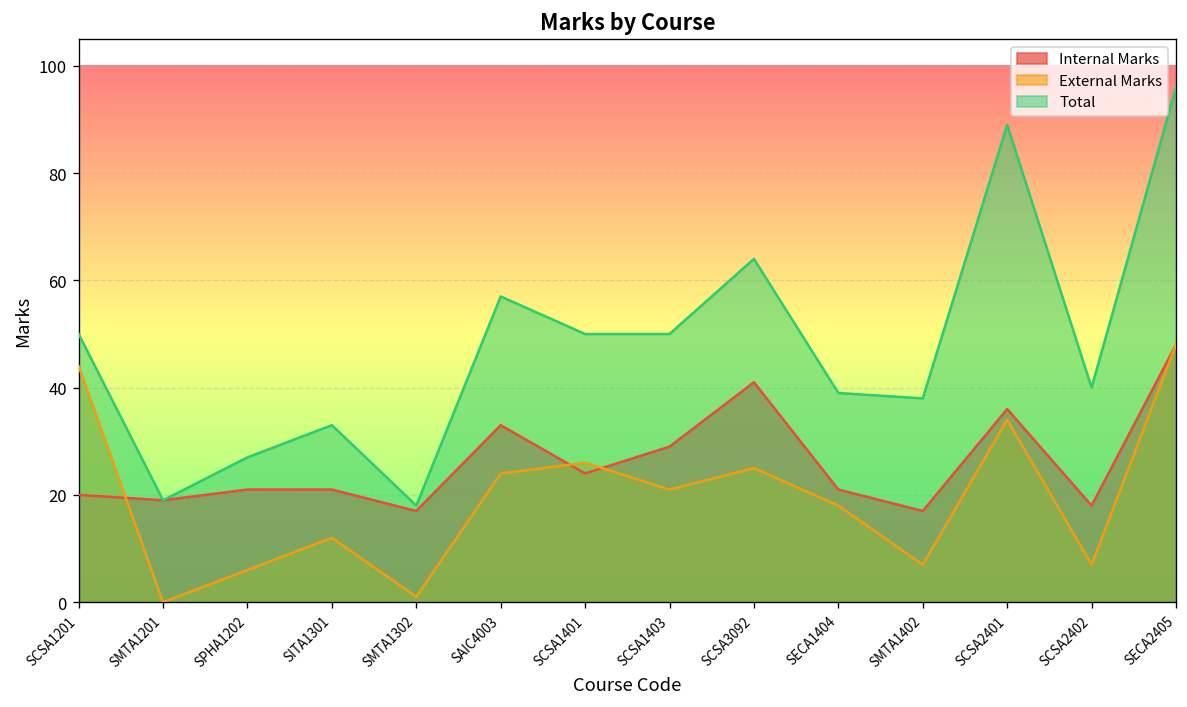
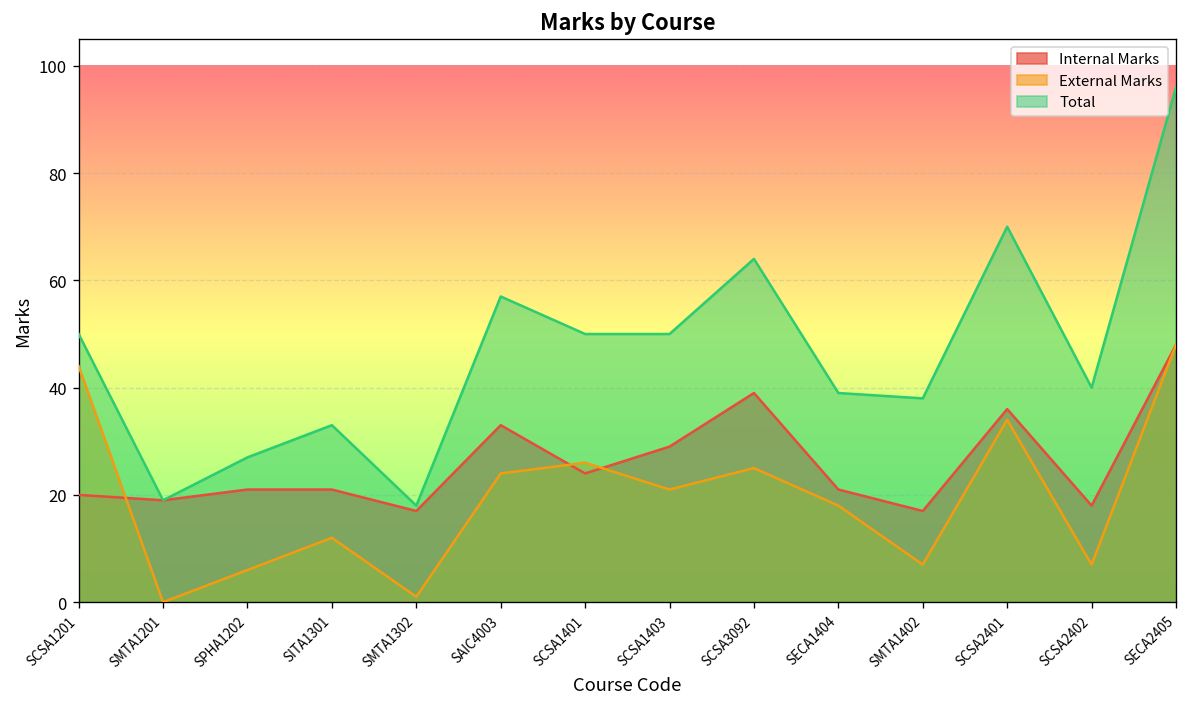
  {
    "Internal Marks": {
      "SCSA1201": 20,
      "SPHA1202": 21,
      "SITA1301": 21,
      "SMTA1302": 17,
      "SAIC4003": 33,
      "SCSA1401": 24,
      "SCSA1403": 29,
-     "SCSA3092": 41,
+     "SCSA3092": 39,
      "SECA1404": 21,
      "SMTA1402": 17,
      "SCSA2401": 36,
      "SCSA2402": 18
    },
    "External Marks": {
      "SCSA1201": 44,
      "SMTA1201": 0,
      "SPHA1202": 6,
      "SITA1301": 12,
      "SMTA1302": 1,
      "SAIC4003": 24,
      "SCSA1401": 26,
      "SCSA1403": 21,
      "SCSA3092": 25,
      "SECA1404": 18,
      "SMTA1402": 7,
      "SCSA2401": 34,
      "SCSA2402": 7
    },
    "Total": {
      "SCSA1201": 50,
      "SPHA1202": 27,
      "SITA1301": 33,
      "SMTA1302": 18,
      "SAIC4003": 57,
      "SCSA1401": 50,
      "SCSA1403": 50,
      "SCSA3092": 64,
      "SECA1404": 39,
      "SMTA1402": 38,
-     "SCSA2401": 89,
+     "SCSA2401": 70,
      "SCSA2402": 40,
      "SECA2405": 96
    }
  }
